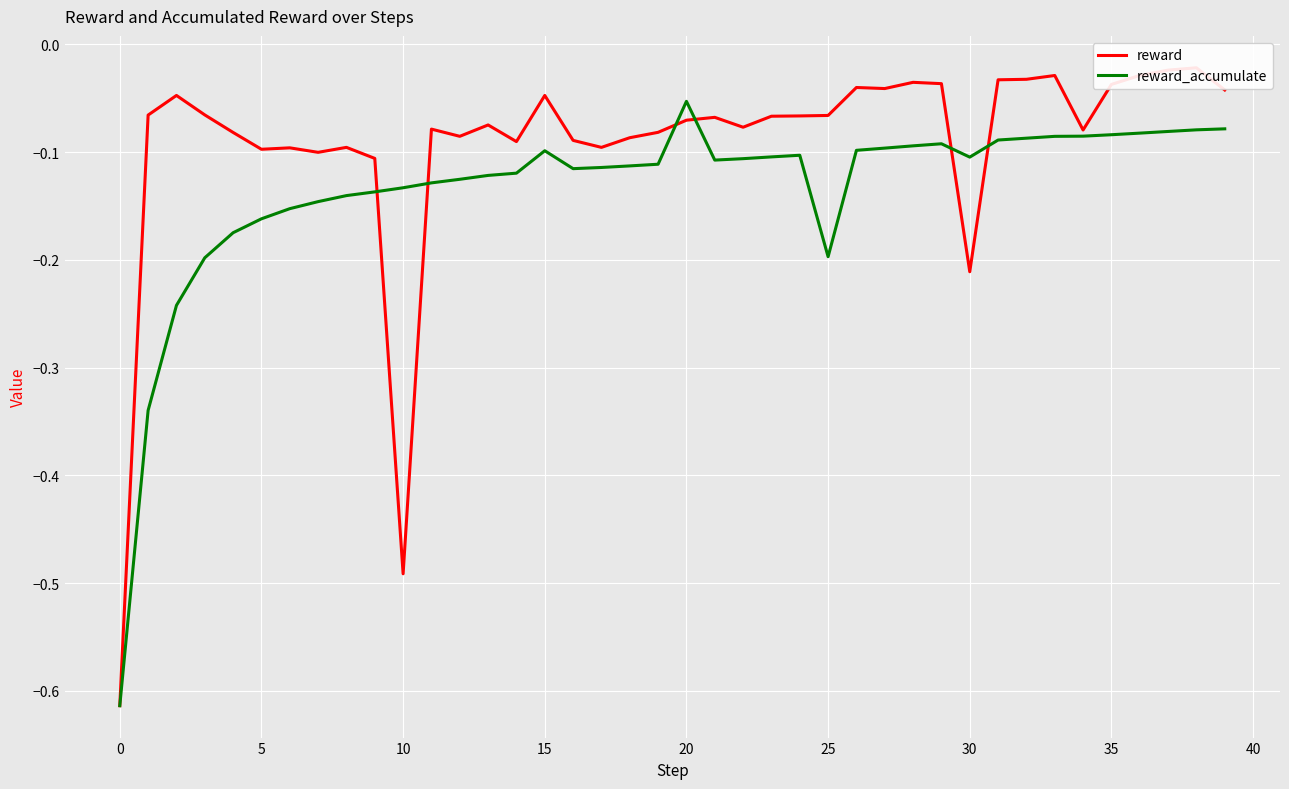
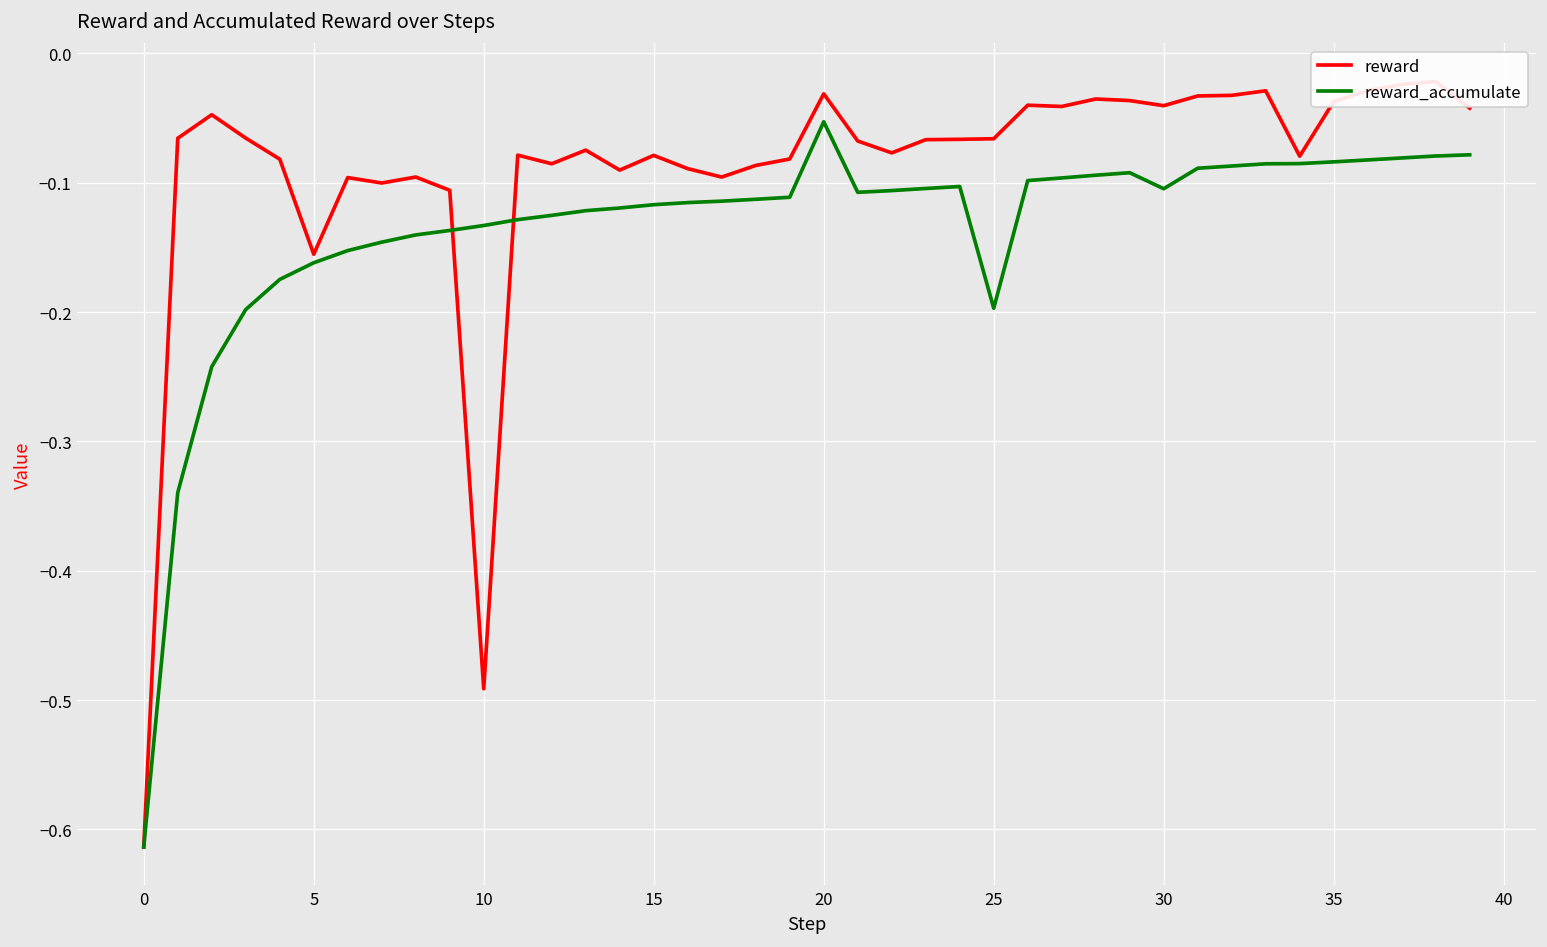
  {
    "reward": {
-     "5": -0.097,
+     "5": -0.155,
      "10": -0.491,
-     "15": -0.047,
-     "20": -0.070,
+     "15": -0.079,
+     "20": -0.031,
      "25": -0.066,
-     "30": -0.211
+     "30": -0.040
    },
    "reward_accumulate": {
      "5": -0.162,
      "10": -0.133,
-     "15": -0.099,
+     "15": -0.117,
      "20": -0.053,
      "25": -0.197,
      "30": -0.105,
      "35": -0.084
    }
  }
